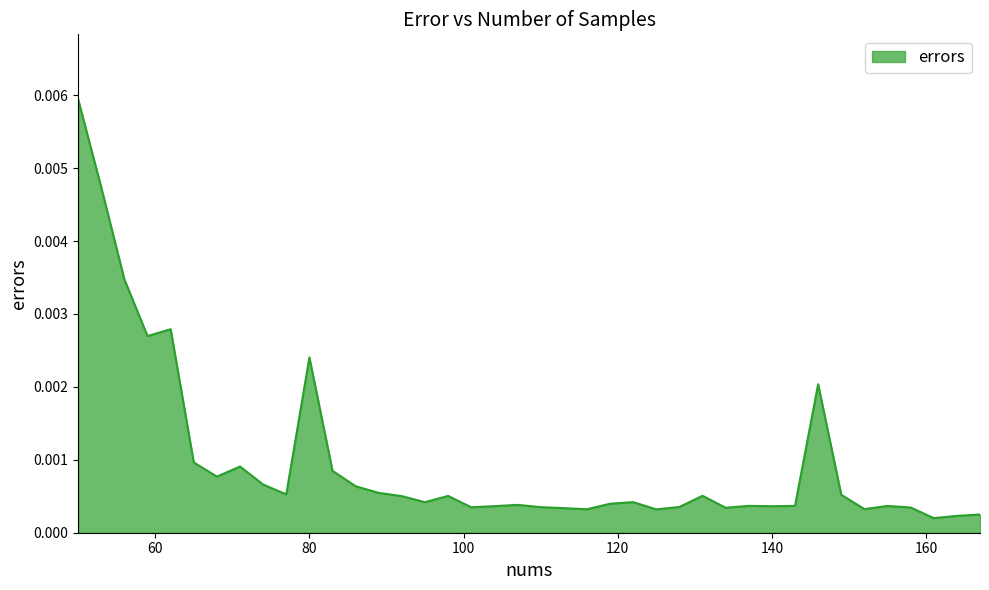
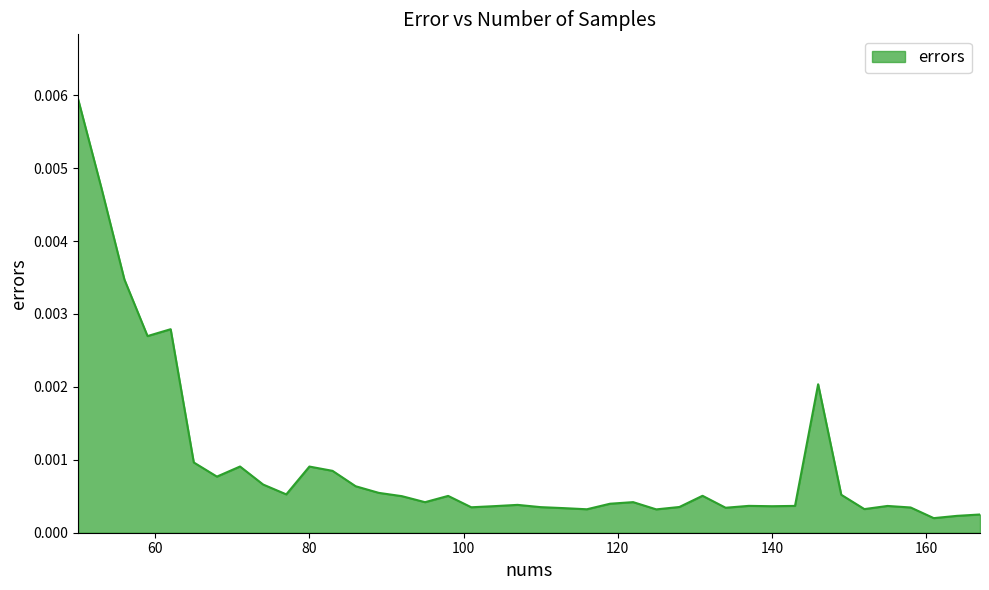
  {
-   "80": 0.0024,
+   "80": 0.0009,
    "140": 0.0004
  }
